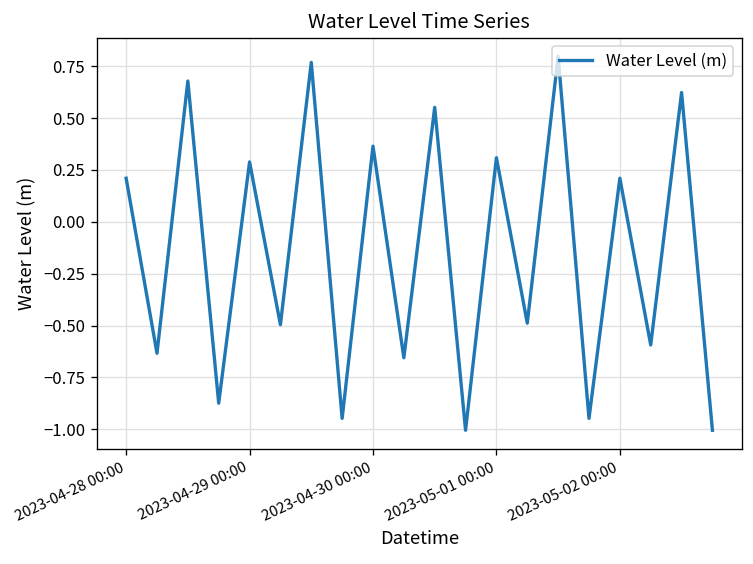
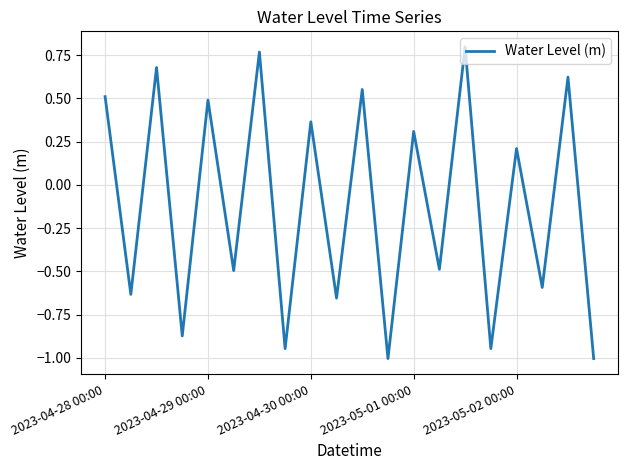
  {
-   "2023-04-28 00:00": 0.21,
-   "2023-04-29 00:00": 0.29,
+   "2023-04-28 00:00": 0.51,
+   "2023-04-29 00:00": 0.49,
    "2023-04-30 00:00": 0.36,
    "2023-05-01 00:00": 0.31,
    "2023-05-02 00:00": 0.21
  }
